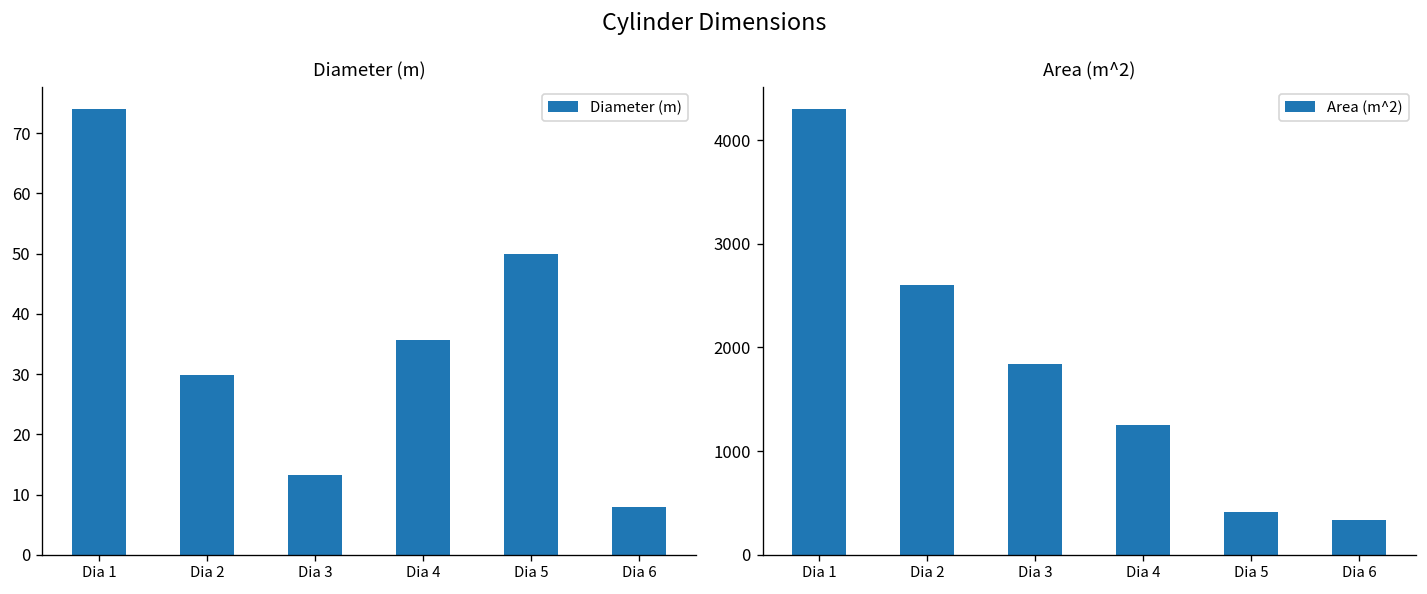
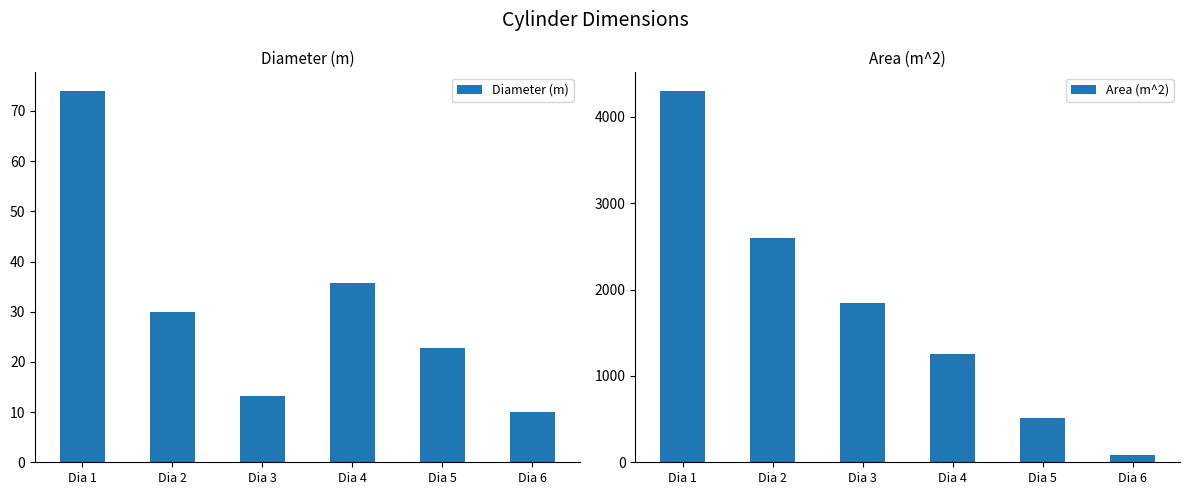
  {
    "Diameter (m)": {
      "Dia 1": 74,
      "Dia 2": 30,
      "Dia 3": 13,
      "Dia 4": 36,
-     "Dia 5": 50,
-     "Dia 6": 8
+     "Dia 5": 23,
+     "Dia 6": 10
    },
    "Area (m^2)": {
      "Dia 1": 4300,
      "Dia 2": 2600,
      "Dia 3": 1800,
      "Dia 4": 1300,
-     "Dia 5": 400,
-     "Dia 6": 300
+     "Dia 5": 500,
+     "Dia 6": 100
    }
  }
